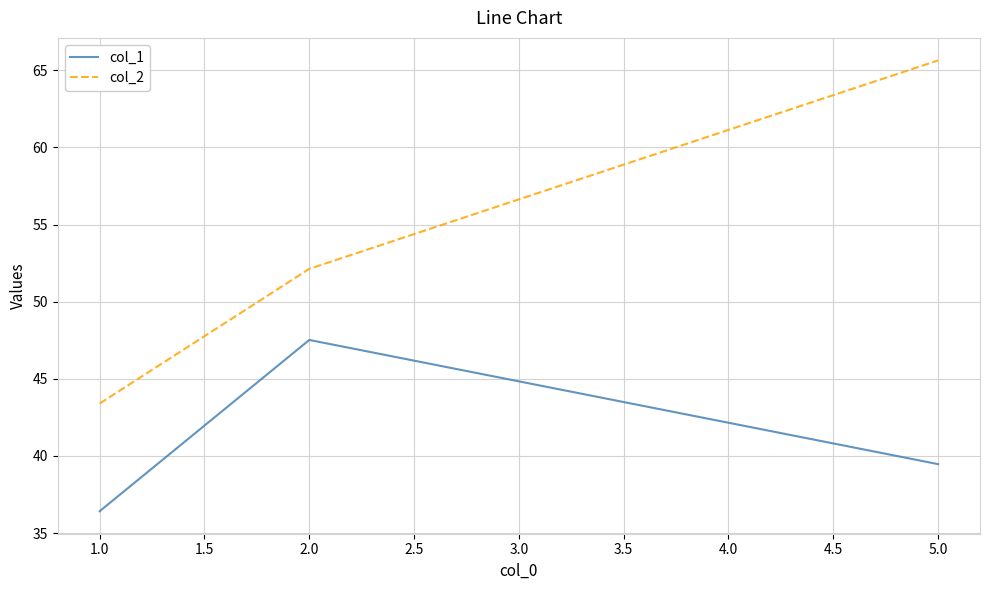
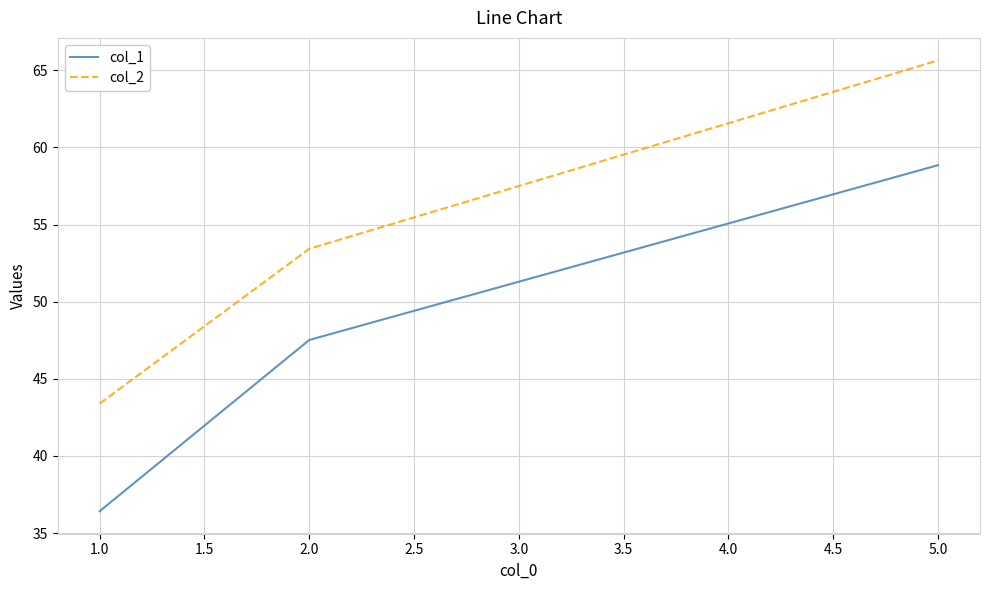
  {
    "col_1": {
      "1.0": 36.4,
      "2.0": 47.5,
-     "5.0": 39.5
+     "5.0": 58.9
    },
    "col_2": {
      "1.0": 43.4,
-     "2.0": 52.1,
+     "2.0": 53.4,
      "5.0": 65.6
    }
  }
